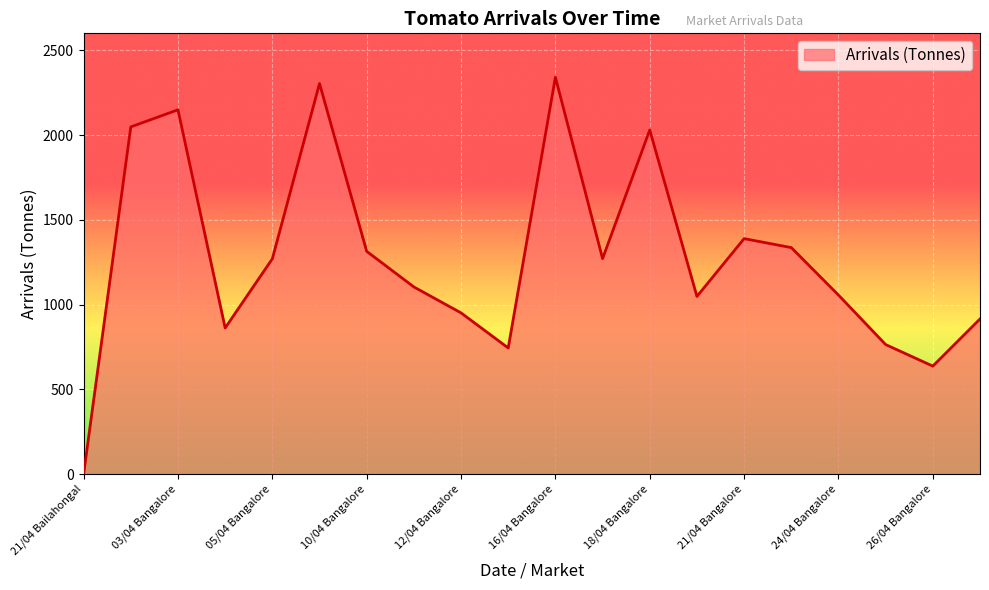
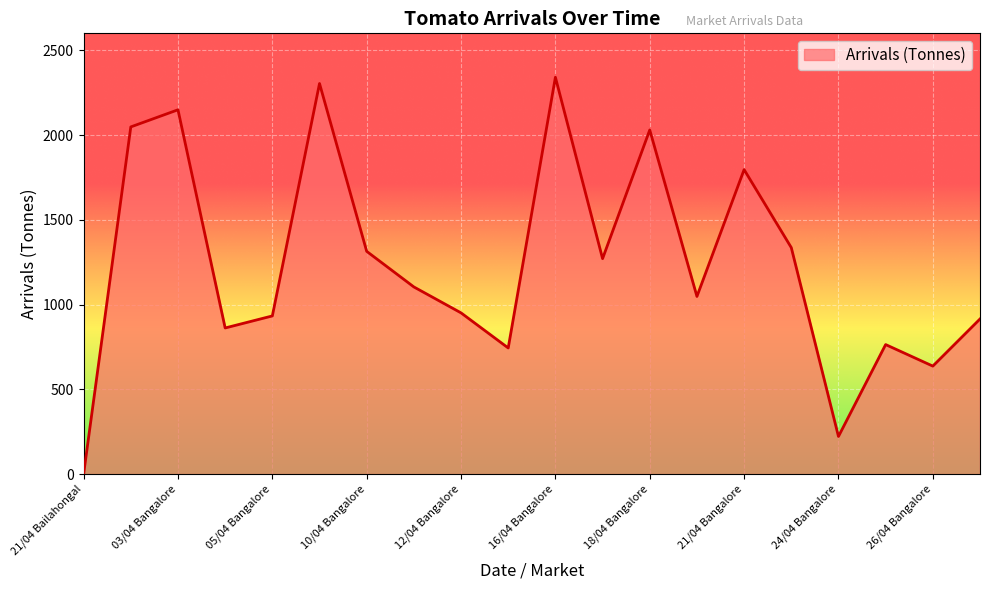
  {
    "21/04 Bailahongal": 0,
    "03/04 Bangalore": 2150,
-   "05/04 Bangalore": 1270,
+   "05/04 Bangalore": 930,
    "10/04 Bangalore": 1310,
    "12/04 Bangalore": 950,
    "16/04 Bangalore": 2340,
    "18/04 Bangalore": 2030,
-   "21/04 Bangalore": 1390,
-   "24/04 Bangalore": 1060,
+   "21/04 Bangalore": 1800,
+   "24/04 Bangalore": 220,
    "26/04 Bangalore": 640
  }
